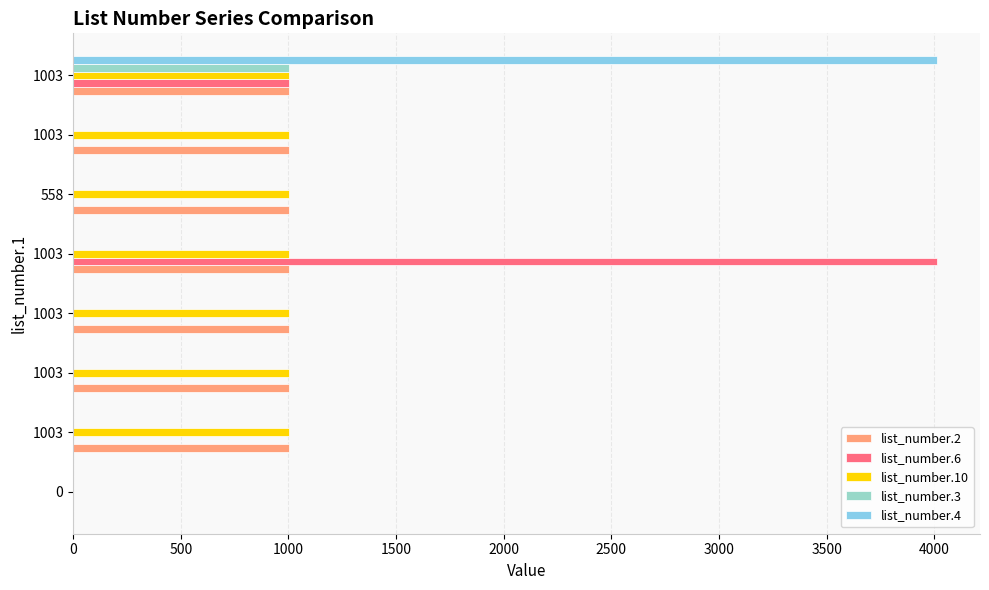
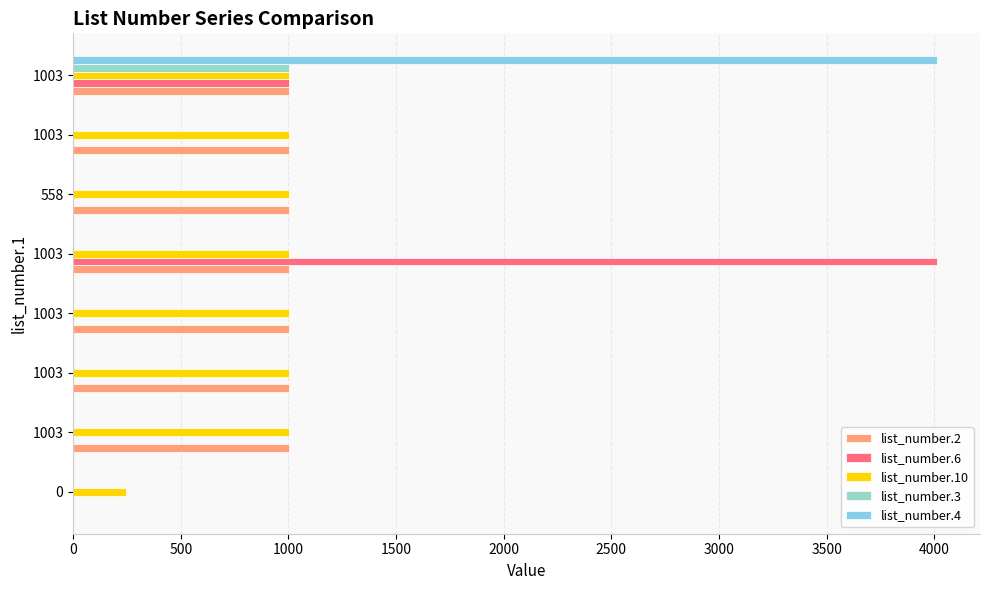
  {
    "list_number.10": {
      "558": 1000,
-     "0": 0
+     "0": 250
    }
  }
